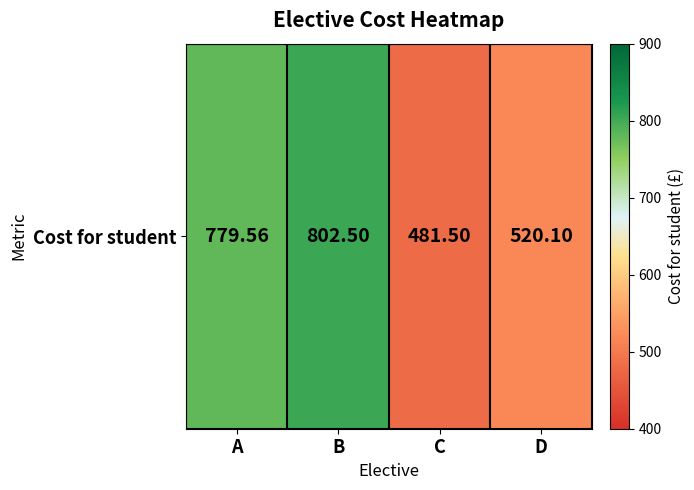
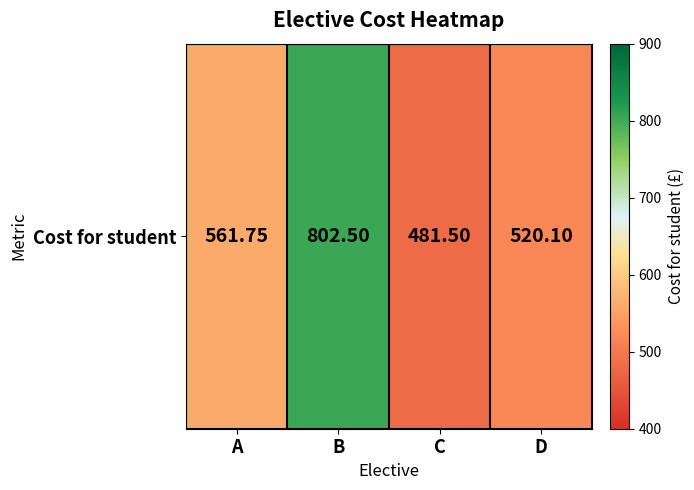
  {
    "Cost for student": {
-     "A": 779.56,
+     "A": 561.75,
      "B": 802.50,
      "C": 481.50,
      "D": 520.10
    }
  }
